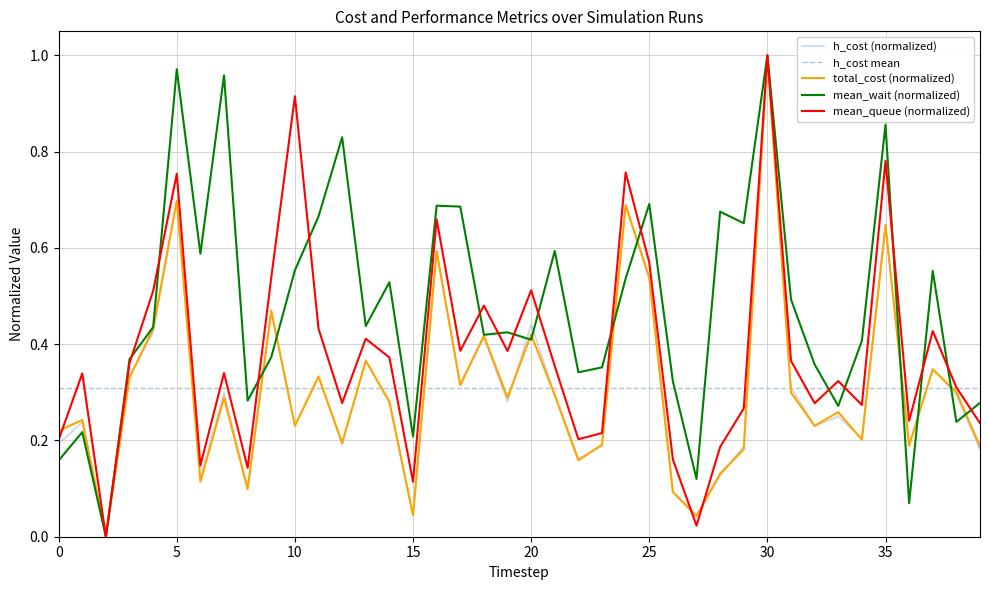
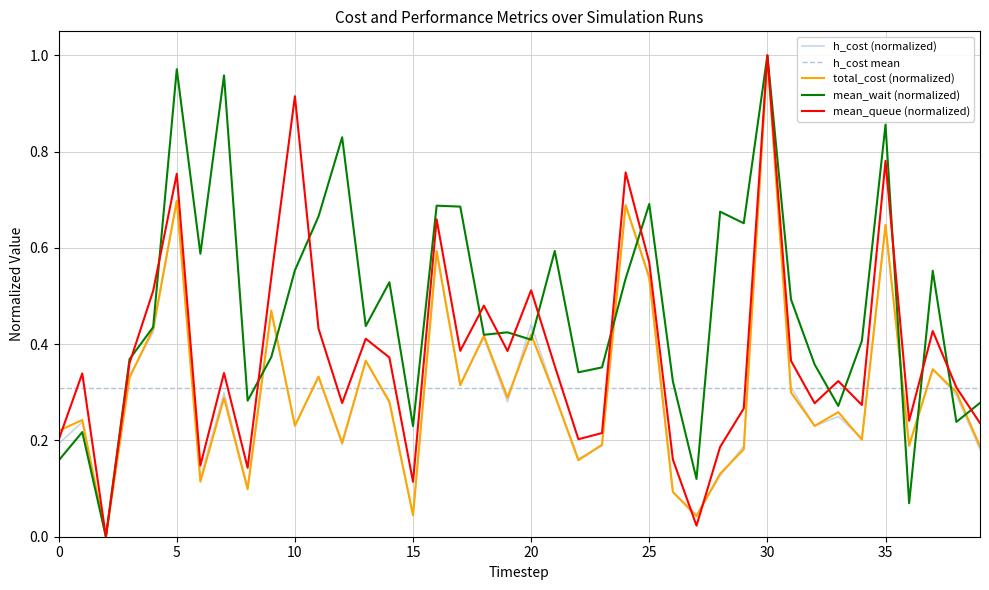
  {
    "h_cost (normalized)": {
      "0": 0.19,
      "20": 0.44,
      "25": 0.53,
      "35": 0.64
    },
    "total_cost (normalized)": {
      "0": 0.22,
      "20": 0.42,
      "25": 0.54,
      "35": 0.65
    },
    "mean_wait (normalized)": {
      "0": 0.16,
      "5": 0.97,
      "10": 0.55,
-     "15": 0.21,
+     "15": 0.23,
      "20": 0.41,
      "25": 0.69,
      "35": 0.86
    },
    "mean_queue (normalized)": {
      "0": 0.20,
      "5": 0.75,
      "10": 0.92,
      "15": 0.11,
      "20": 0.51,
      "25": 0.57,
      "35": 0.78
    }
  }
